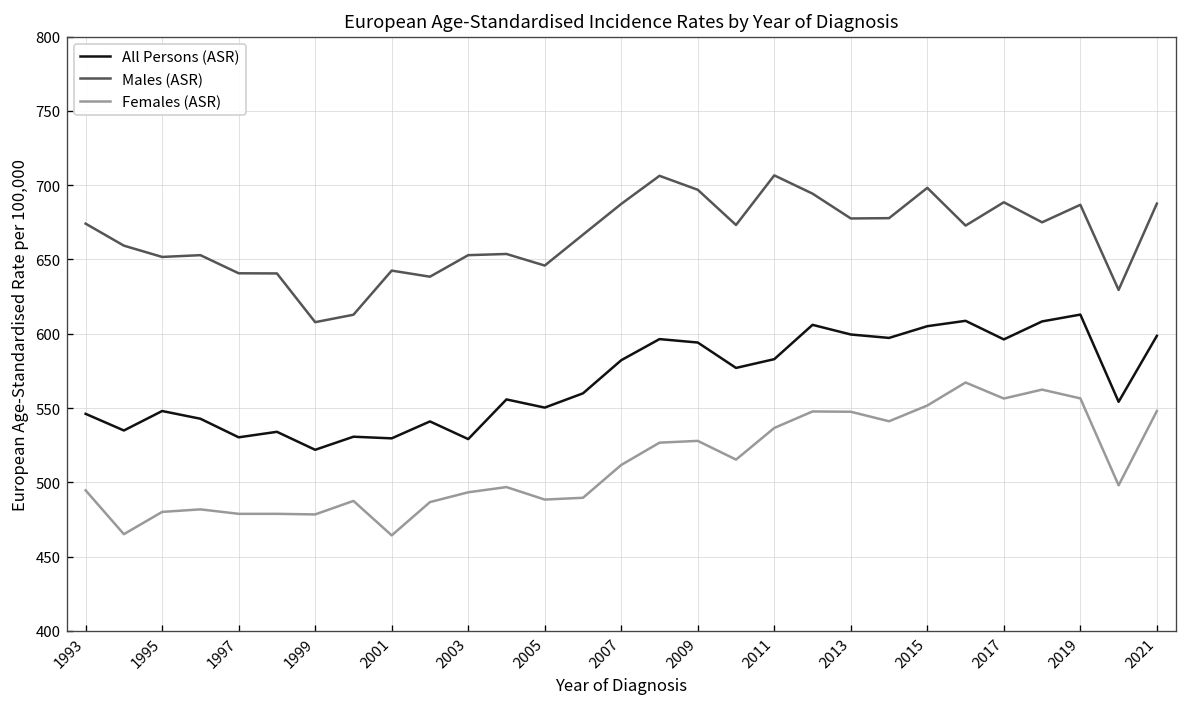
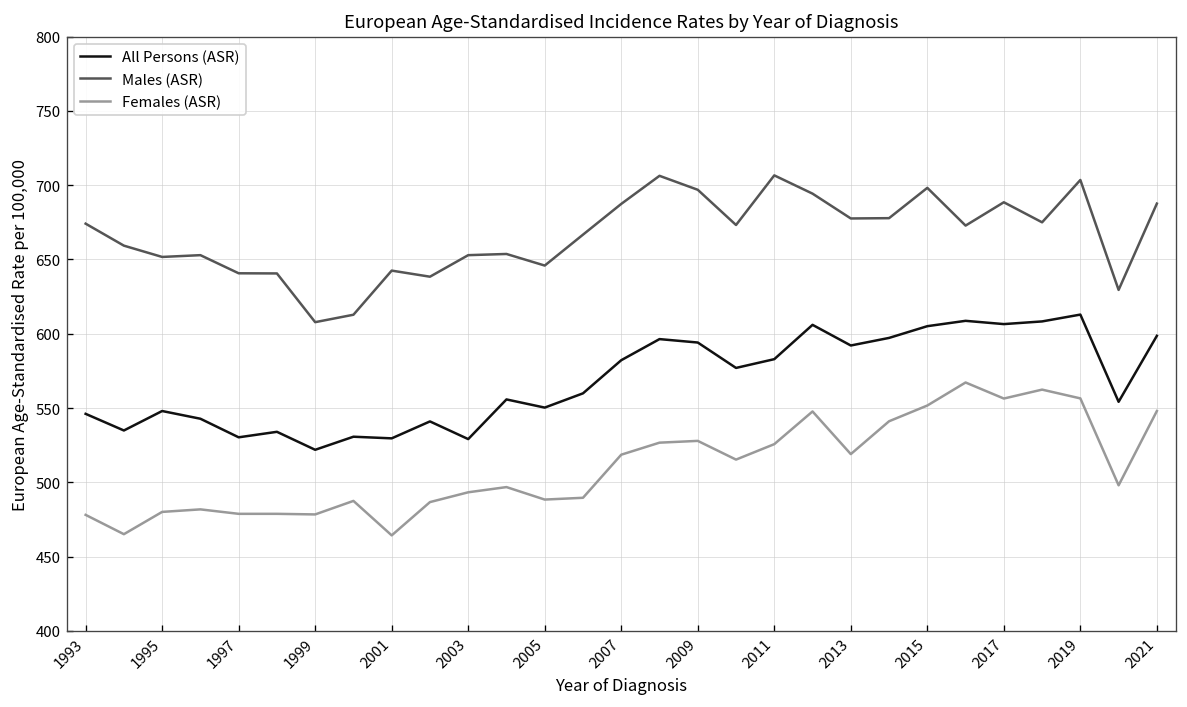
  {
    "All Persons (ASR)": {
      "1993": 546,
      "1995": 548,
      "1997": 530,
      "1999": 522,
      "2001": 530,
      "2003": 529,
      "2005": 550,
      "2007": 582,
      "2009": 594,
      "2011": 583,
-     "2013": 600,
+     "2013": 592,
      "2015": 605,
-     "2017": 596,
+     "2017": 607,
      "2019": 613,
      "2021": 599
    },
    "Males (ASR)": {
      "1993": 674,
      "1995": 652,
      "1997": 641,
      "1999": 608,
      "2001": 643,
      "2003": 653,
      "2005": 646,
      "2007": 687,
      "2009": 697,
      "2011": 707,
      "2013": 678,
      "2015": 698,
      "2017": 689,
-     "2019": 687,
+     "2019": 704,
      "2021": 688
    },
    "Females (ASR)": {
-     "1993": 495,
+     "1993": 478,
      "1995": 480,
      "1997": 479,
      "1999": 478,
      "2001": 464,
      "2003": 493,
      "2005": 488,
-     "2007": 512,
+     "2007": 519,
      "2009": 528,
-     "2011": 537,
-     "2013": 548,
+     "2011": 526,
+     "2013": 519,
      "2015": 552,
      "2017": 556,
      "2019": 557,
      "2021": 548
    }
  }
